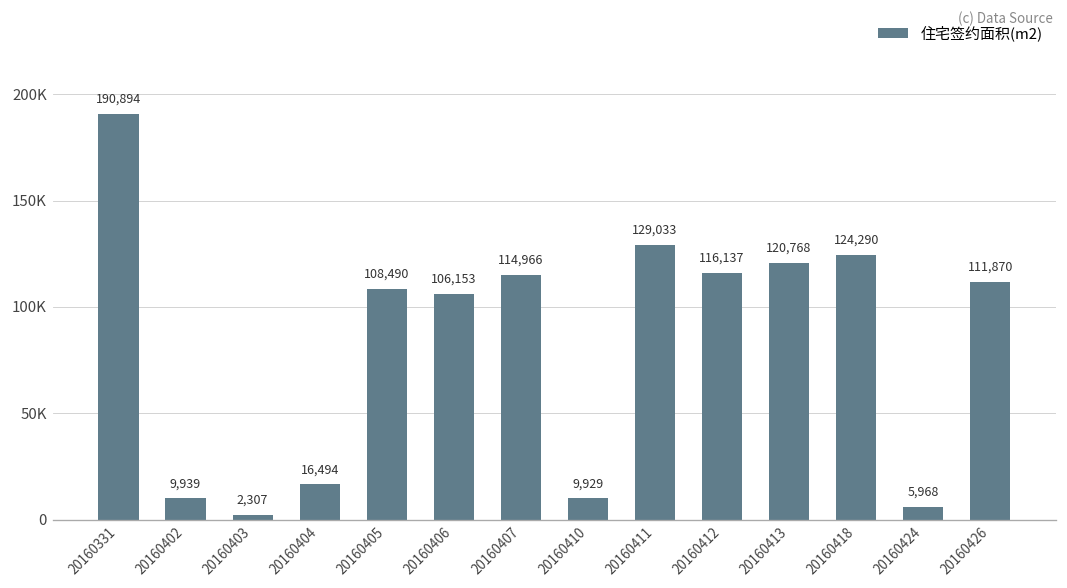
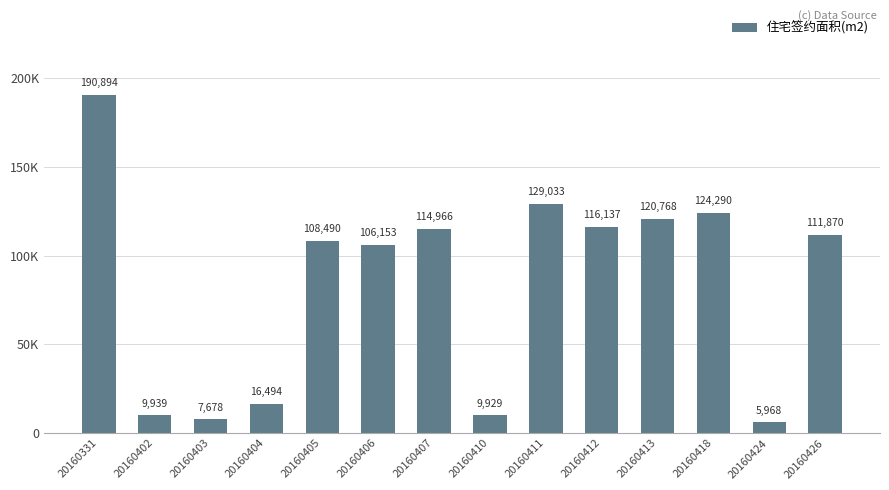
  {
    "20160331": "190,894",
    "20160402": "9,939",
-   "20160403": "2,307",
+   "20160403": "7,678",
    "20160404": "16,494",
    "20160405": "108,490",
    "20160406": "106,153",
    "20160407": "114,966",
    "20160410": "9,929",
    "20160411": "129,033",
    "20160412": "116,137",
    "20160413": "120,768",
    "20160418": "124,290",
    "20160424": "5,968",
    "20160426": "111,870"
  }
